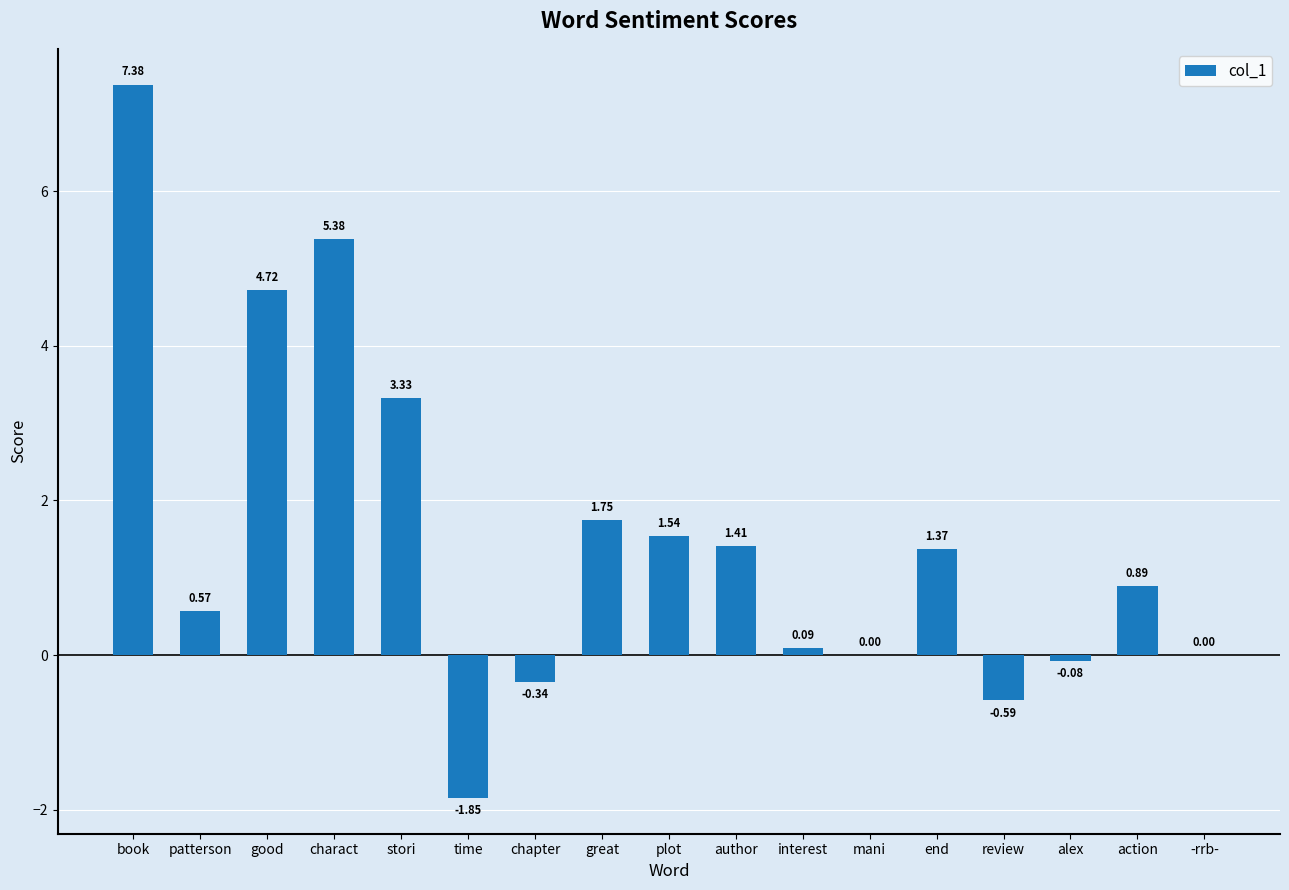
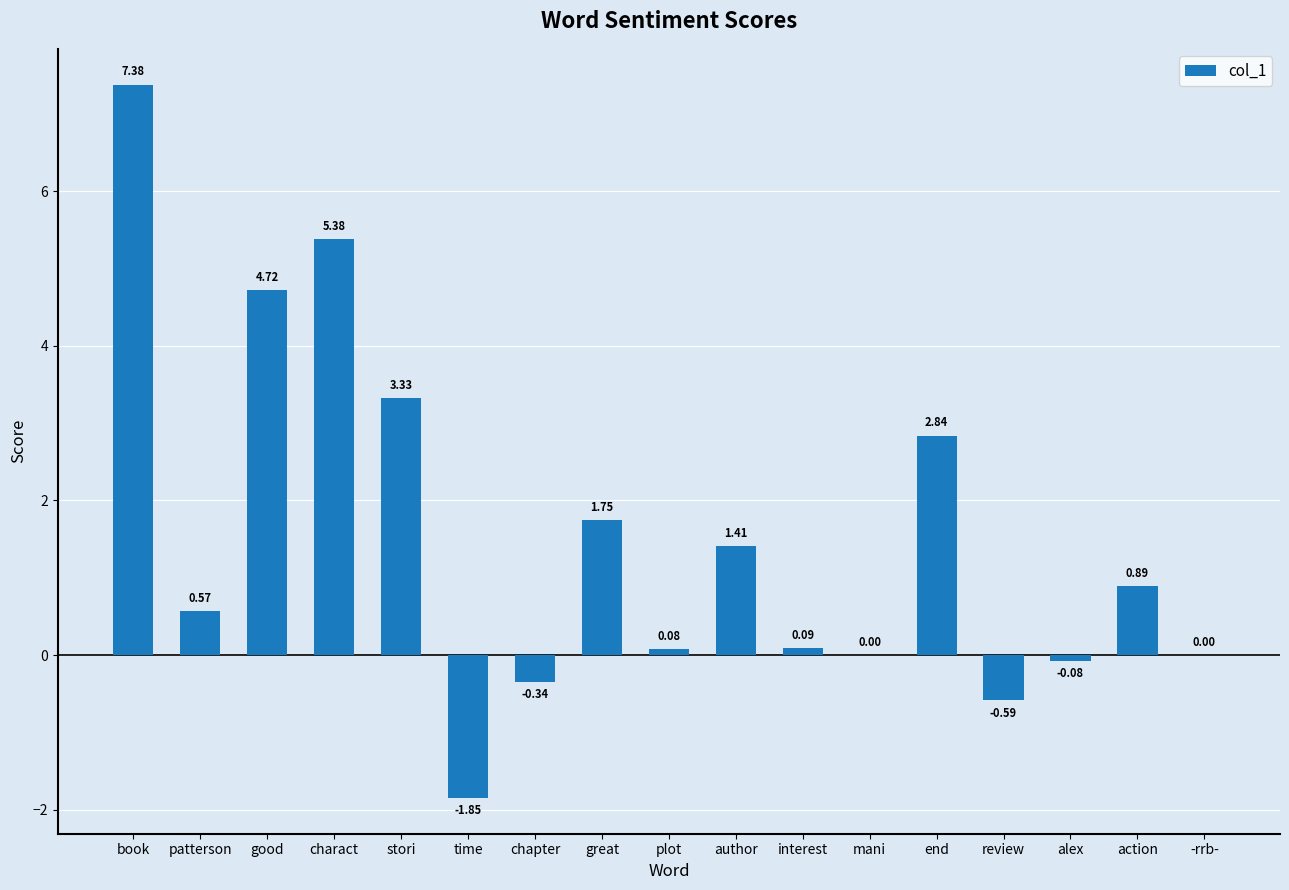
  {
    "book": 7.38,
    "patterson": 0.57,
    "good": 4.72,
    "charact": 5.38,
    "stori": 3.33,
    "time": -1.85,
    "chapter": -0.34,
    "great": 1.75,
-   "plot": 1.54,
+   "plot": 0.08,
    "author": 1.41,
    "interest": 0.09,
    "mani": 0.00,
-   "end": 1.37,
+   "end": 2.84,
    "review": -0.59,
    "alex": -0.08,
    "action": 0.89,
    "-rrb-": 0.00
  }
